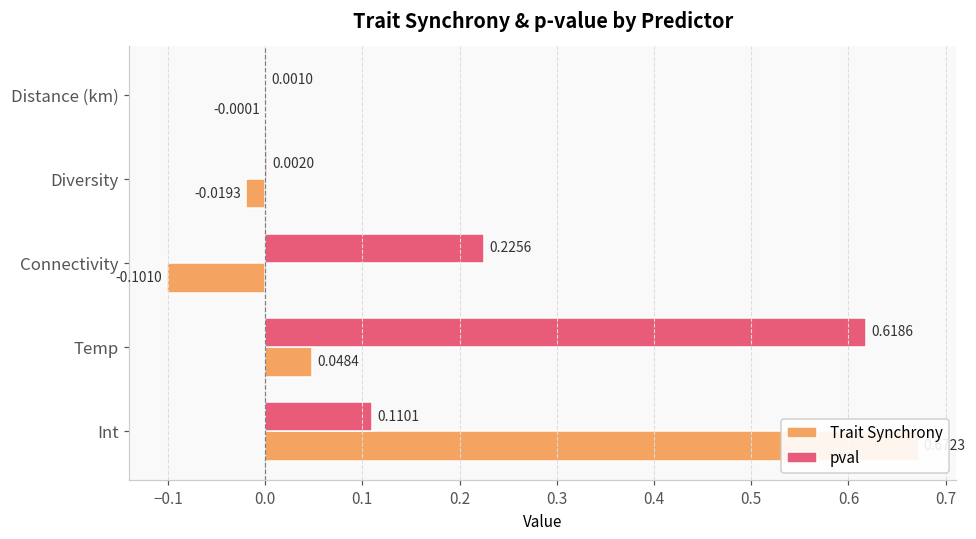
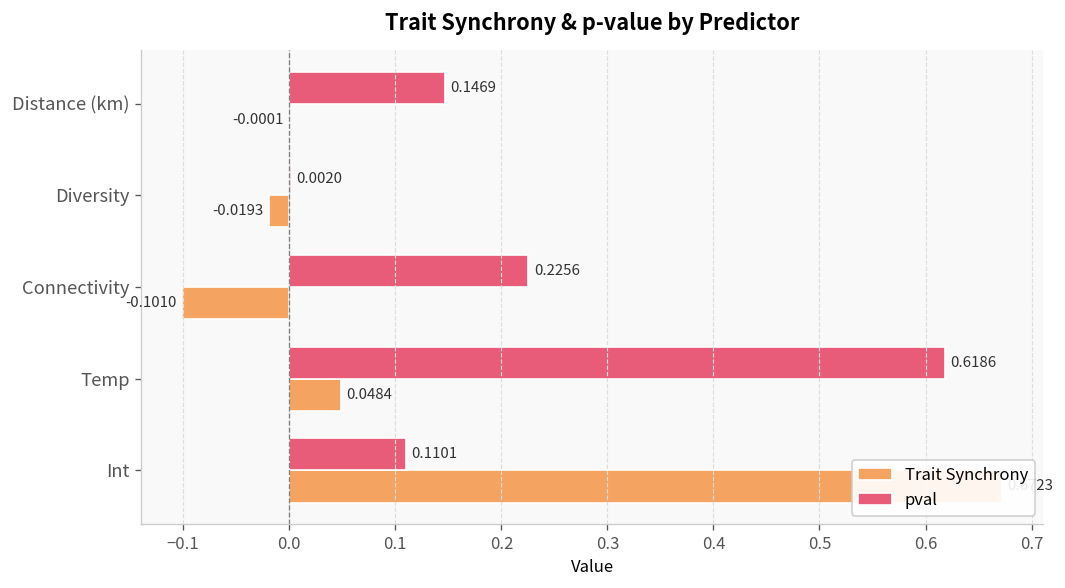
  {
    "Trait Synchrony": {
      "Distance (km)": -0.0001,
      "Diversity": -0.0193,
      "Connectivity": -0.1010,
      "Temp": 0.0484
    },
    "pval": {
-     "Distance (km)": 0.0010,
+     "Distance (km)": 0.1469,
      "Diversity": 0.0020,
      "Connectivity": 0.2256,
      "Temp": 0.6186,
      "Int": 0.1101
    }
  }
